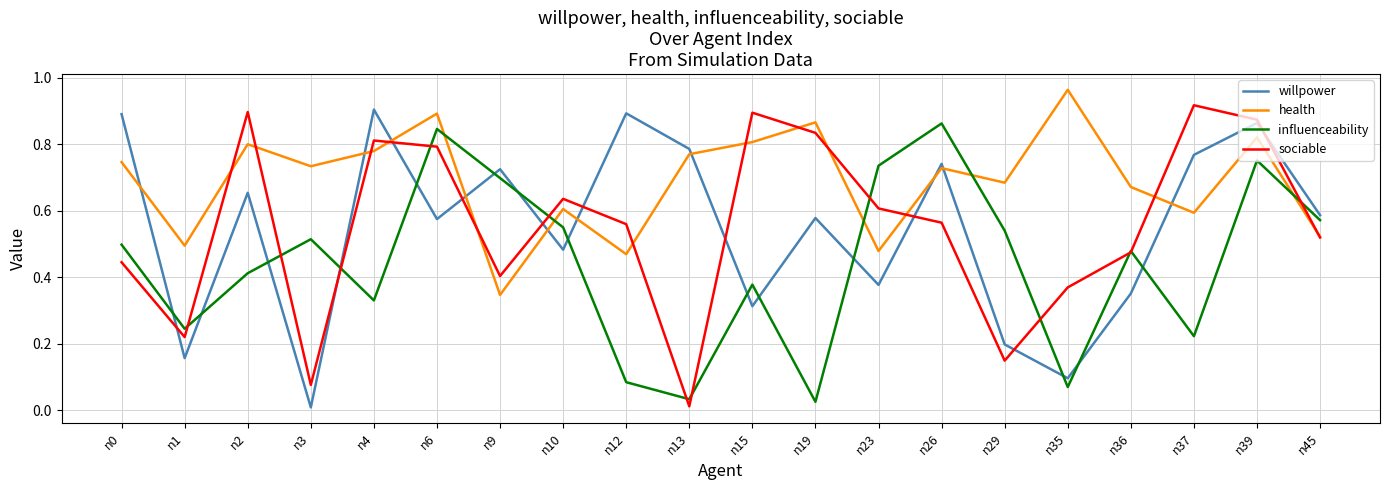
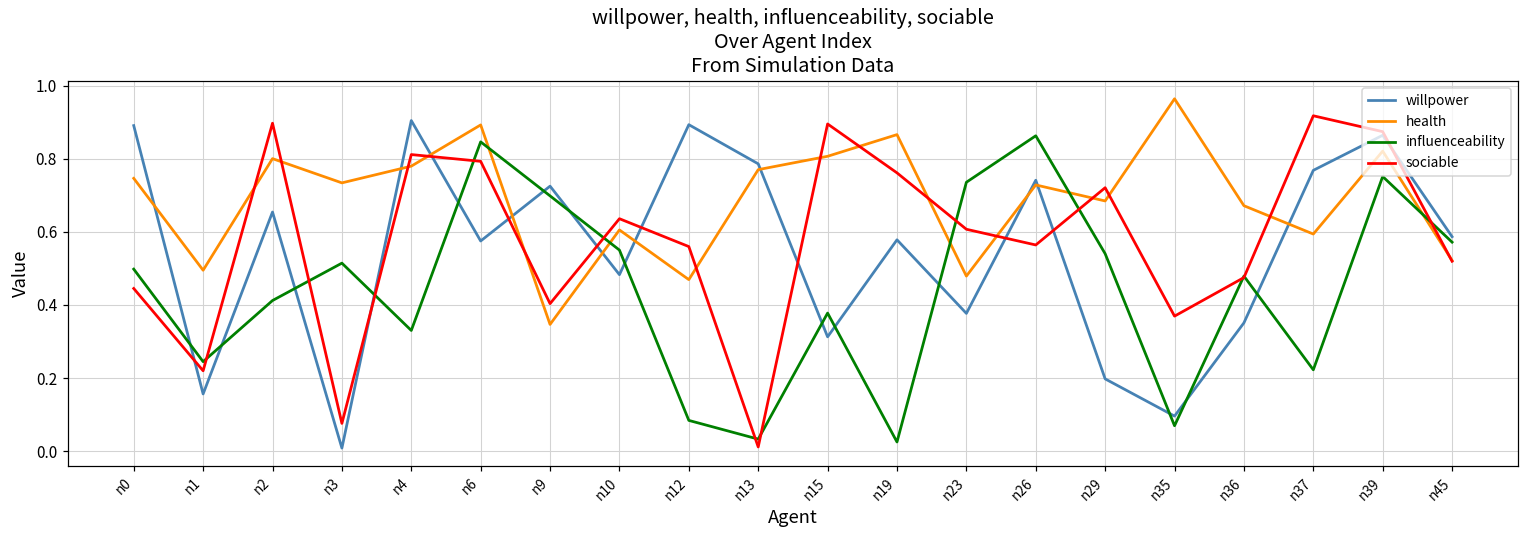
  {
    "willpower": {
      "n0": 0.89,
      "n1": 0.16,
      "n2": 0.65,
      "n3": 0.01,
      "n4": 0.90,
      "n6": 0.58,
      "n9": 0.73,
      "n10": 0.48,
      "n12": 0.89,
      "n13": 0.79,
      "n15": 0.31,
      "n19": 0.58,
      "n23": 0.38,
      "n26": 0.74,
      "n29": 0.20,
      "n35": 0.10,
      "n36": 0.35,
      "n37": 0.77,
      "n45": 0.59
    },
    "health": {
      "n0": 0.75,
      "n1": 0.50,
      "n2": 0.80,
      "n3": 0.73,
      "n4": 0.78,
      "n6": 0.89,
      "n9": 0.35,
      "n10": 0.61,
      "n12": 0.47,
      "n13": 0.77,
      "n15": 0.81,
      "n19": 0.87,
      "n23": 0.48,
      "n26": 0.73,
      "n29": 0.68,
      "n35": 0.96,
      "n36": 0.67,
      "n37": 0.59
    },
    "influenceability": {
      "n0": 0.50,
      "n1": 0.24,
      "n2": 0.41,
      "n3": 0.51,
      "n4": 0.33,
      "n6": 0.85,
      "n9": 0.70,
      "n10": 0.55,
      "n12": 0.08,
      "n13": 0.03,
      "n15": 0.38,
      "n19": 0.03,
      "n23": 0.74,
      "n26": 0.86,
      "n29": 0.54,
      "n35": 0.07,
      "n37": 0.22,
      "n45": 0.57
    },
    "sociable": {
      "n0": 0.45,
      "n1": 0.22,
      "n2": 0.90,
      "n3": 0.08,
      "n4": 0.81,
      "n6": 0.79,
      "n9": 0.40,
      "n10": 0.64,
      "n12": 0.56,
      "n13": 0.01,
      "n15": 0.90,
-     "n19": 0.83,
+     "n19": 0.76,
      "n23": 0.61,
      "n26": 0.56,
-     "n29": 0.15,
+     "n29": 0.72,
      "n35": 0.37,
      "n37": 0.92
    }
  }
